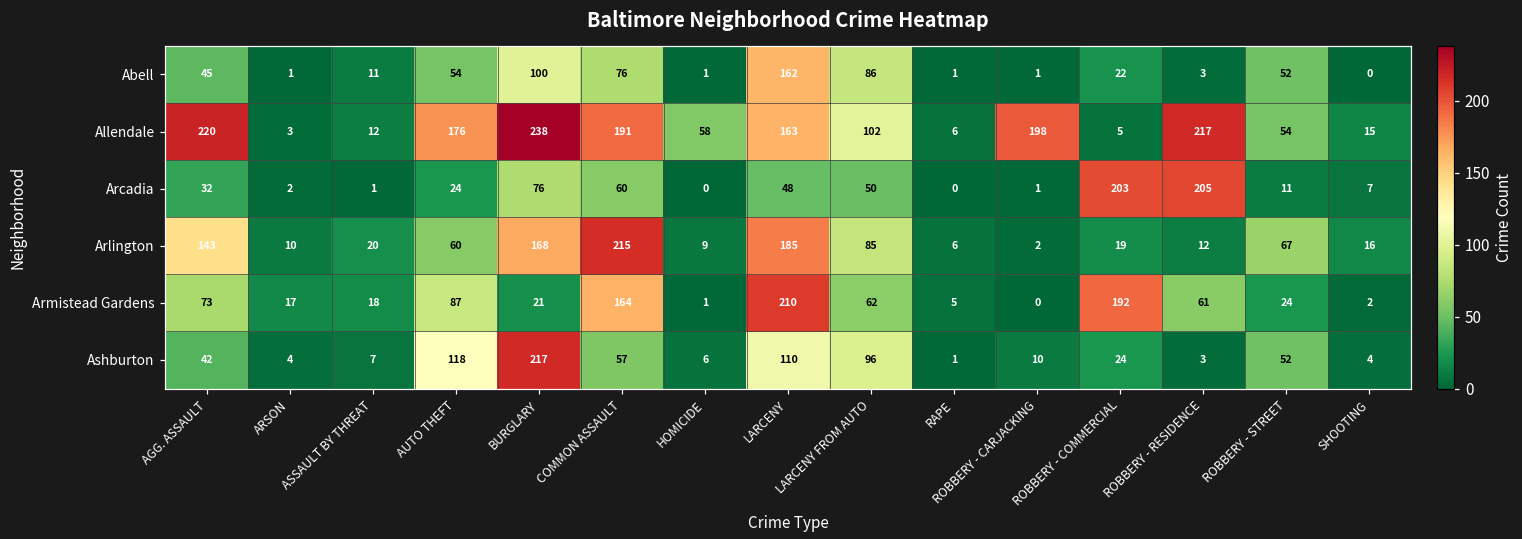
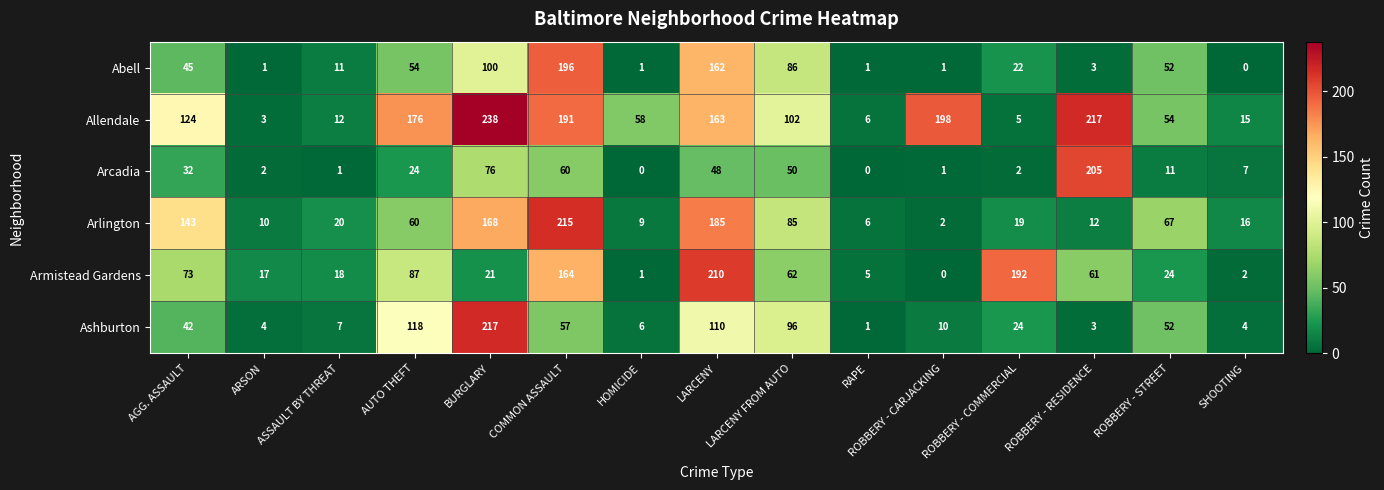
  {
    "Abell": {
      "AGG. ASSAULT": 45,
      "ARSON": 1,
      "ASSAULT BY THREAT": 11,
      "AUTO THEFT": 54,
      "BURGLARY": 100,
-     "COMMON ASSAULT": 76,
+     "COMMON ASSAULT": 196,
      "HOMICIDE": 1,
      "LARCENY": 162,
      "LARCENY FROM AUTO": 86,
      "RAPE": 1,
      "ROBBERY - CARJACKING": 1,
      "ROBBERY - COMMERCIAL": 22,
      "ROBBERY - RESIDENCE": 3,
      "ROBBERY - STREET": 52,
      "SHOOTING": 0
    },
    "Allendale": {
-     "AGG. ASSAULT": 220,
+     "AGG. ASSAULT": 124,
      "ARSON": 3,
      "ASSAULT BY THREAT": 12,
      "AUTO THEFT": 176,
      "BURGLARY": 238,
      "COMMON ASSAULT": 191,
      "HOMICIDE": 58,
      "LARCENY": 163,
      "LARCENY FROM AUTO": 102,
      "RAPE": 6,
      "ROBBERY - CARJACKING": 198,
      "ROBBERY - COMMERCIAL": 5,
      "ROBBERY - RESIDENCE": 217,
      "ROBBERY - STREET": 54,
      "SHOOTING": 15
    },
    "Arcadia": {
      "AGG. ASSAULT": 32,
      "ARSON": 2,
      "ASSAULT BY THREAT": 1,
      "AUTO THEFT": 24,
      "BURGLARY": 76,
      "COMMON ASSAULT": 60,
      "HOMICIDE": 0,
      "LARCENY": 48,
      "LARCENY FROM AUTO": 50,
      "RAPE": 0,
      "ROBBERY - CARJACKING": 1,
-     "ROBBERY - COMMERCIAL": 203,
+     "ROBBERY - COMMERCIAL": 2,
      "ROBBERY - RESIDENCE": 205,
      "ROBBERY - STREET": 11,
      "SHOOTING": 7
    },
    "Arlington": {
      "AGG. ASSAULT": 143,
      "ARSON": 10,
      "ASSAULT BY THREAT": 20,
      "AUTO THEFT": 60,
      "BURGLARY": 168,
      "COMMON ASSAULT": 215,
      "HOMICIDE": 9,
      "LARCENY": 185,
      "LARCENY FROM AUTO": 85,
      "RAPE": 6,
      "ROBBERY - CARJACKING": 2,
      "ROBBERY - COMMERCIAL": 19,
      "ROBBERY - RESIDENCE": 12,
      "ROBBERY - STREET": 67,
      "SHOOTING": 16
    },
    "Armistead Gardens": {
      "AGG. ASSAULT": 73,
      "ARSON": 17,
      "ASSAULT BY THREAT": 18,
      "AUTO THEFT": 87,
      "BURGLARY": 21,
      "COMMON ASSAULT": 164,
      "HOMICIDE": 1,
      "LARCENY": 210,
      "LARCENY FROM AUTO": 62,
      "RAPE": 5,
      "ROBBERY - CARJACKING": 0,
      "ROBBERY - COMMERCIAL": 192,
      "ROBBERY - RESIDENCE": 61,
      "ROBBERY - STREET": 24,
      "SHOOTING": 2
    },
    "Ashburton": {
      "AGG. ASSAULT": 42,
      "ARSON": 4,
      "ASSAULT BY THREAT": 7,
      "AUTO THEFT": 118,
      "BURGLARY": 217,
      "COMMON ASSAULT": 57,
      "HOMICIDE": 6,
      "LARCENY": 110,
      "LARCENY FROM AUTO": 96,
      "RAPE": 1,
      "ROBBERY - CARJACKING": 10,
      "ROBBERY - COMMERCIAL": 24,
      "ROBBERY - RESIDENCE": 3,
      "ROBBERY - STREET": 52,
      "SHOOTING": 4
    }
  }
